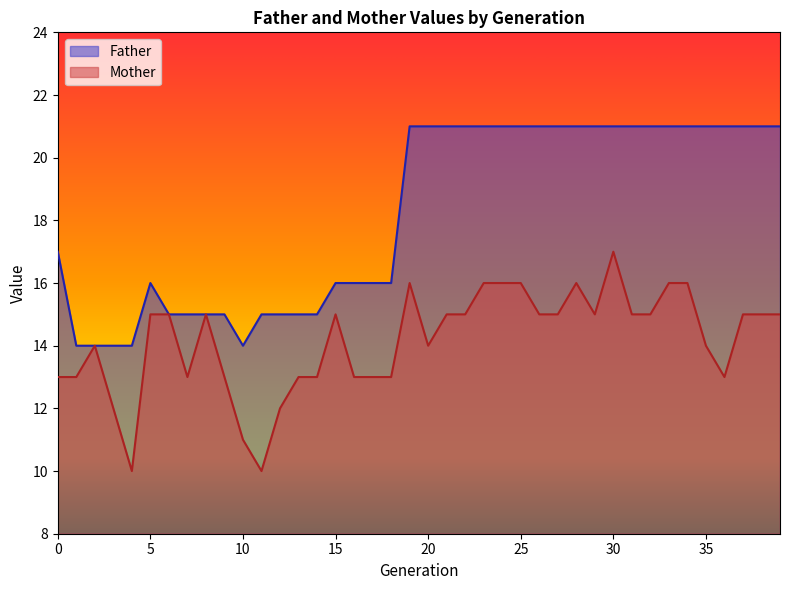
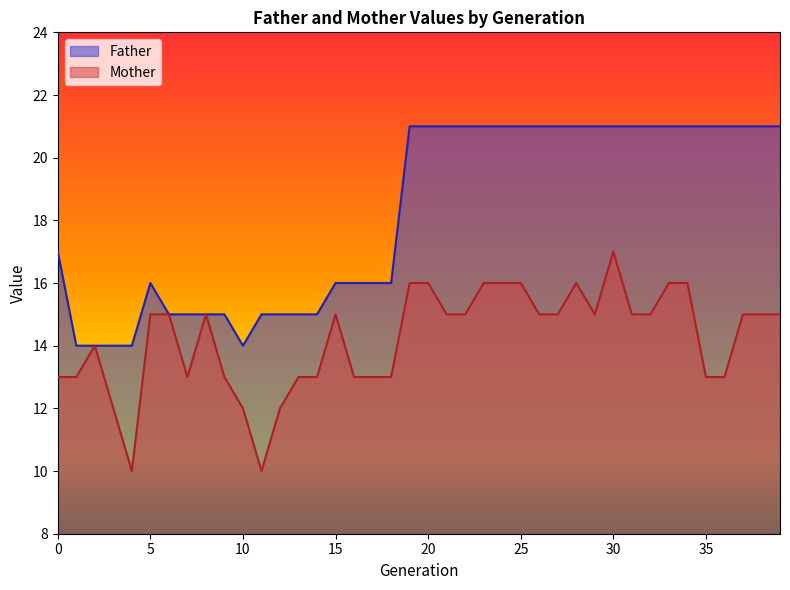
  {
    "Father": {
      "0": 17,
      "5": 16,
      "10": 14,
      "15": 16,
      "20": 21,
      "25": 21,
      "30": 21,
      "35": 21
    },
    "Mother": {
      "0": 13,
      "5": 15,
-     "10": 11,
+     "10": 12,
      "15": 15,
-     "20": 14,
+     "20": 16,
      "25": 16,
      "30": 17,
-     "35": 14
+     "35": 13
    }
  }
